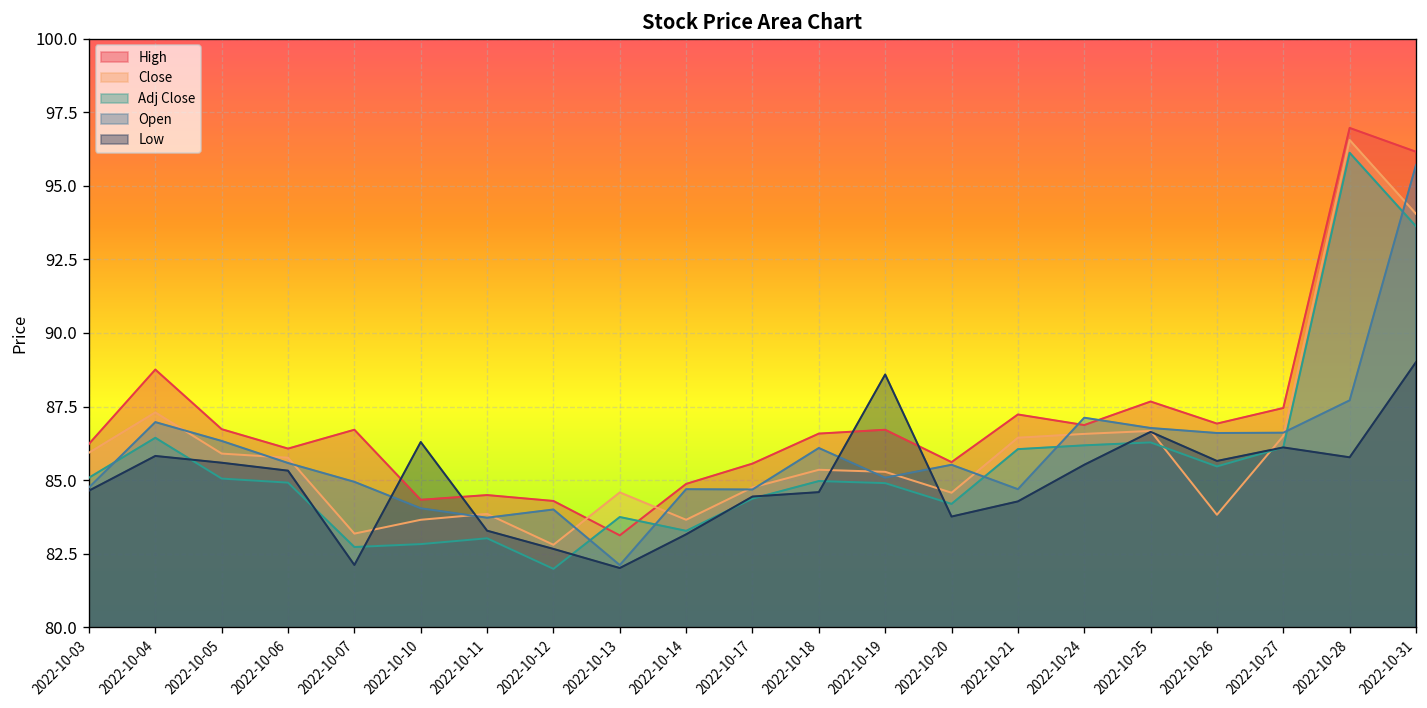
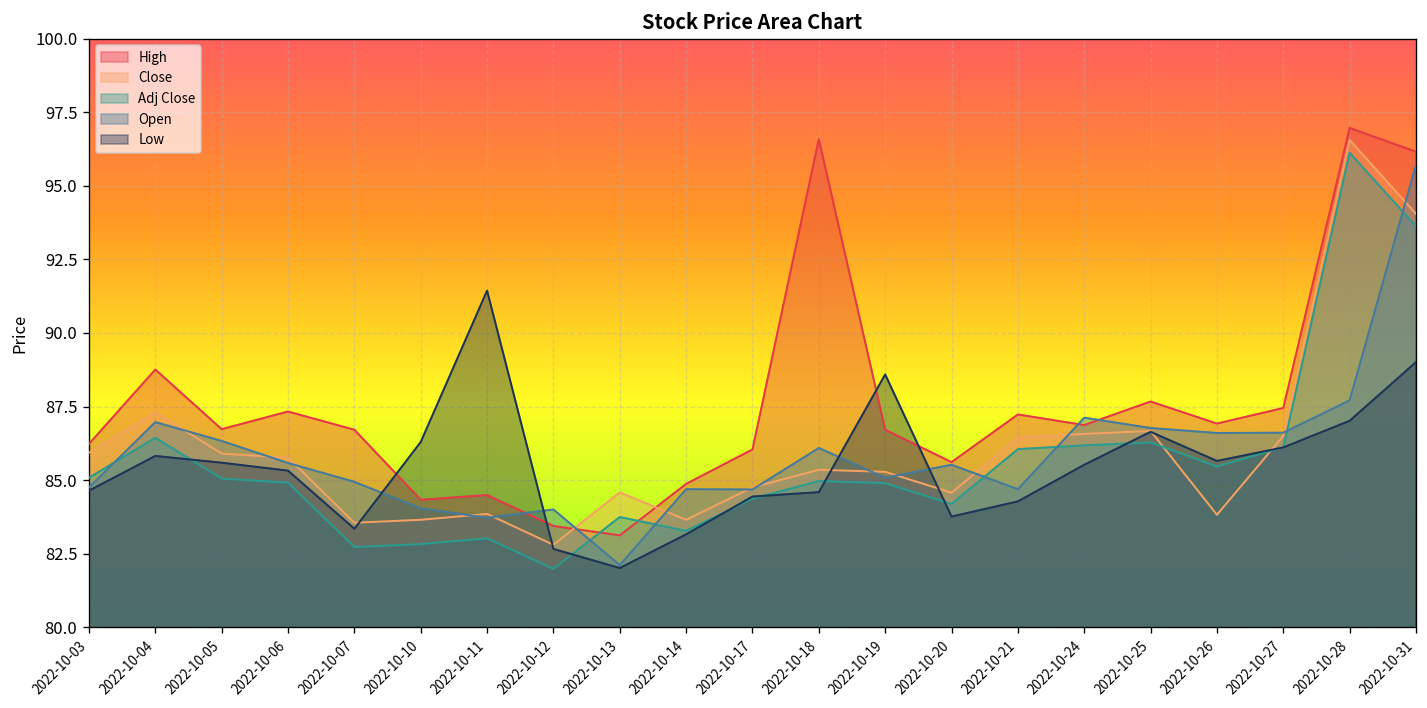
  {
    "High": {
      "2022-10-03": 86.2,
      "2022-10-04": 88.8,
      "2022-10-05": 86.7,
-     "2022-10-06": 86.1,
+     "2022-10-06": 87.3,
      "2022-10-07": 86.7,
      "2022-10-10": 84.3,
      "2022-10-11": 84.5,
-     "2022-10-12": 84.3,
+     "2022-10-12": 83.4,
      "2022-10-13": 83.1,
      "2022-10-14": 84.9,
-     "2022-10-17": 85.6,
-     "2022-10-18": 86.6,
+     "2022-10-17": 86.0,
+     "2022-10-18": 96.6,
      "2022-10-19": 86.7,
      "2022-10-21": 87.2,
      "2022-10-24": 86.9,
      "2022-10-25": 87.7,
      "2022-10-26": 86.9,
      "2022-10-27": 87.5,
      "2022-10-28": 97.0,
      "2022-10-31": 96.2
    },
    "Close": {
      "2022-10-03": 85.9,
      "2022-10-04": 87.3,
      "2022-10-05": 85.9,
      "2022-10-06": 85.8,
-     "2022-10-07": 83.2,
+     "2022-10-07": 83.6,
      "2022-10-10": 83.7,
      "2022-10-11": 83.9,
      "2022-10-12": 82.8,
      "2022-10-13": 84.6,
      "2022-10-14": 83.7,
      "2022-10-18": 85.4,
      "2022-10-19": 85.3,
      "2022-10-20": 84.6,
      "2022-10-21": 86.4,
      "2022-10-24": 86.6,
      "2022-10-26": 83.8,
      "2022-10-27": 86.5,
      "2022-10-28": 96.6,
      "2022-10-31": 94.1
    },
    "Low": {
      "2022-10-03": 84.6,
      "2022-10-04": 85.8,
      "2022-10-05": 85.6,
      "2022-10-06": 85.3,
-     "2022-10-07": 82.1,
+     "2022-10-07": 83.3,
      "2022-10-10": 86.3,
-     "2022-10-11": 83.3,
+     "2022-10-11": 91.4,
      "2022-10-12": 82.7,
      "2022-10-14": 83.2,
      "2022-10-18": 84.6,
      "2022-10-19": 88.6,
      "2022-10-20": 83.8,
      "2022-10-21": 84.3,
      "2022-10-24": 85.5,
      "2022-10-26": 85.7,
-     "2022-10-28": 85.8,
+     "2022-10-28": 87.0,
      "2022-10-31": 89.0
    }
  }
